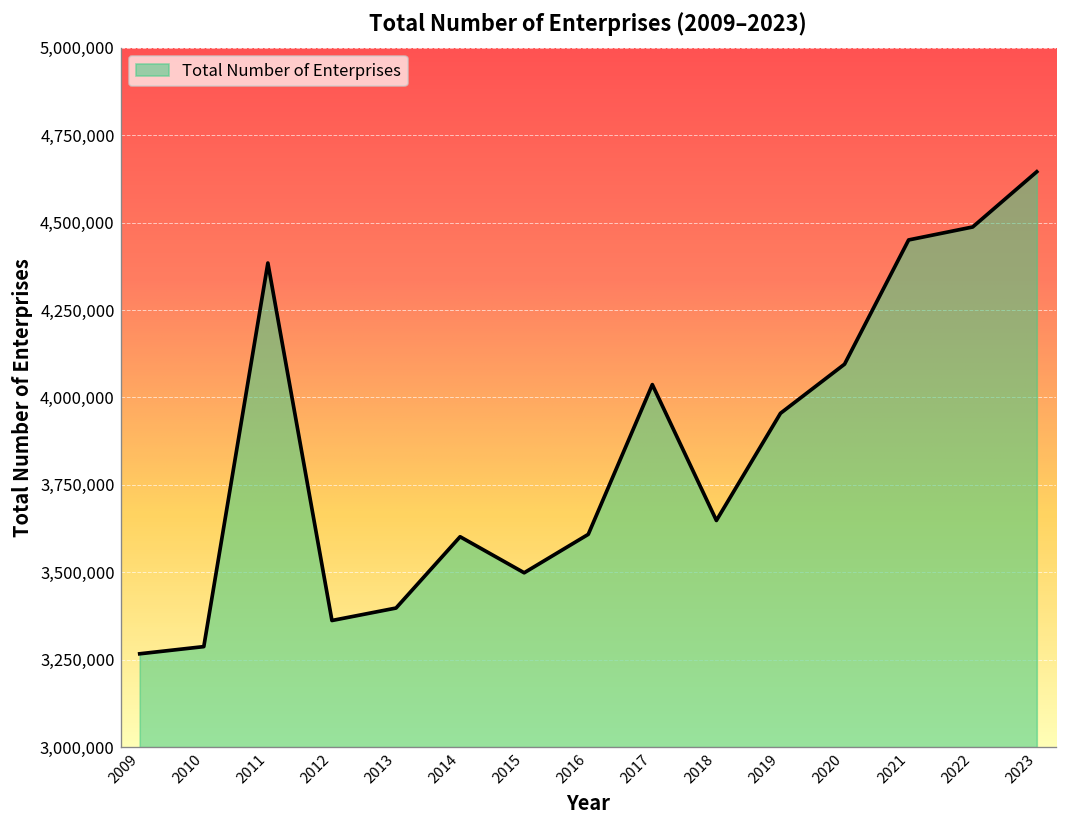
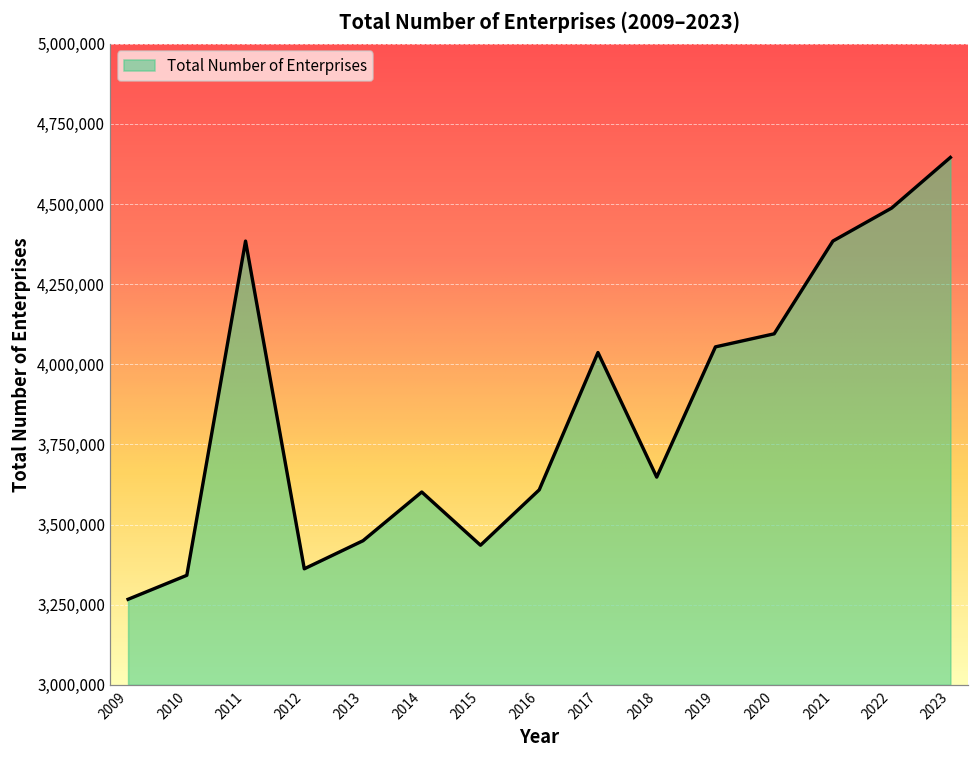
  {
    "2009": "3,270,000",
-   "2010": "3,290,000",
+   "2010": "3,340,000",
    "2011": "4,380,000",
    "2012": "3,360,000",
-   "2013": "3,400,000",
+   "2013": "3,450,000",
    "2014": "3,600,000",
-   "2015": "3,500,000",
+   "2015": "3,440,000",
    "2016": "3,610,000",
    "2017": "4,040,000",
    "2018": "3,650,000",
-   "2019": "3,950,000",
+   "2019": "4,050,000",
    "2020": "4,100,000",
-   "2021": "4,450,000",
+   "2021": "4,380,000",
    "2022": "4,490,000",
    "2023": "4,650,000"
  }
